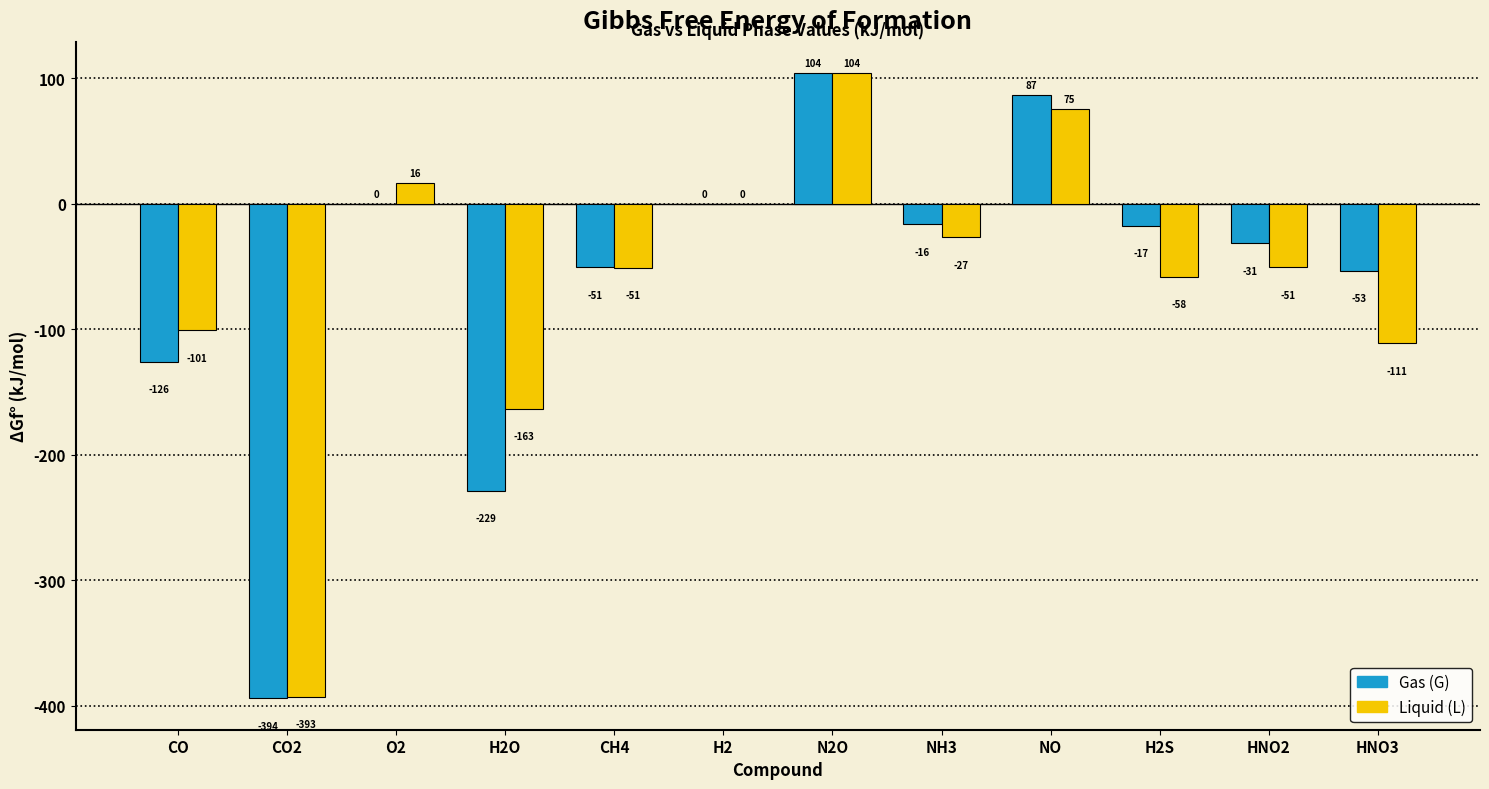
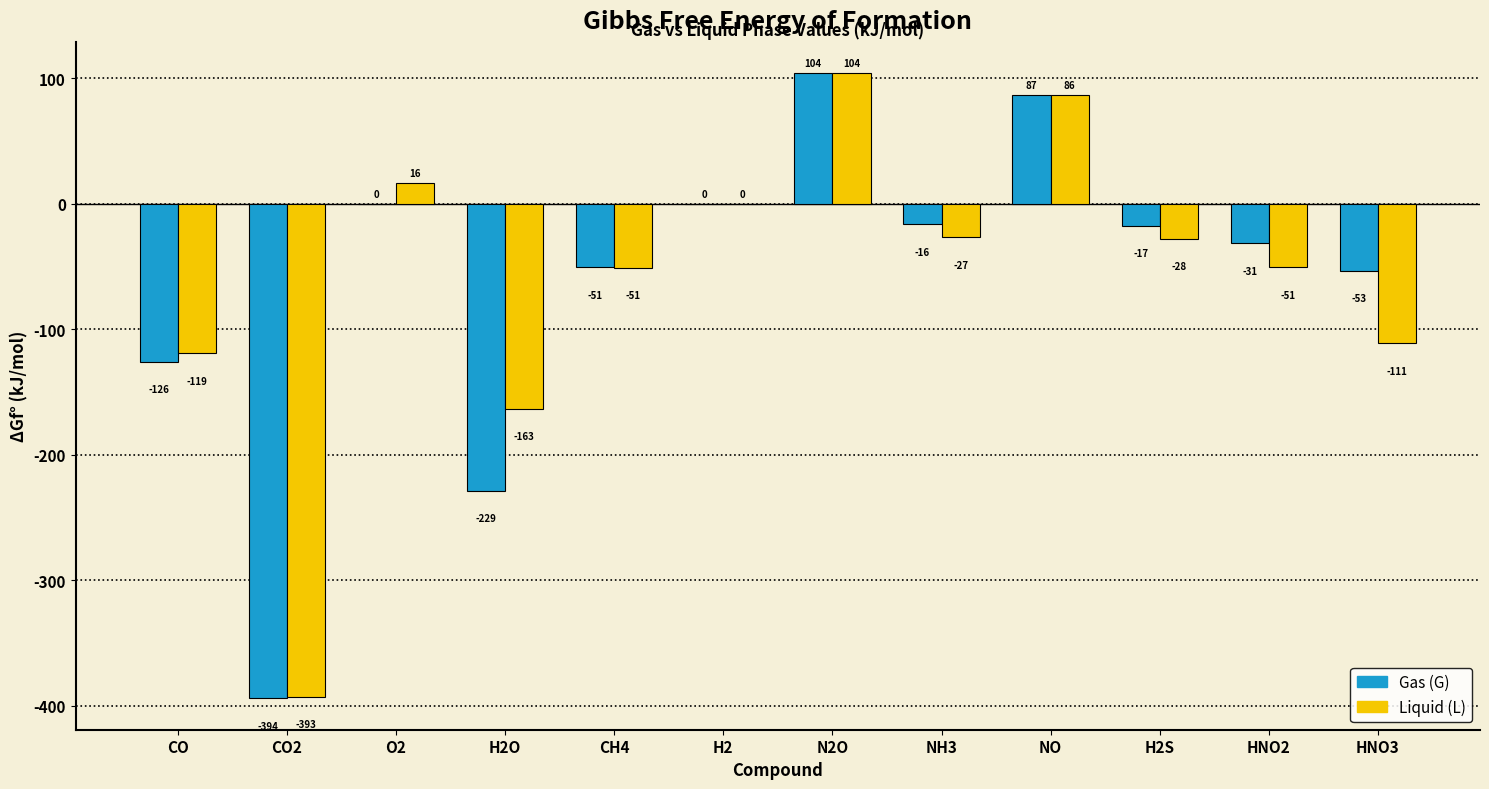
  {
    "Gas (G)": {
      "CO": -126,
      "CO2": -394,
      "O2": 0,
      "H2O": -229,
      "CH4": -51,
      "H2": 0,
      "N2O": 104,
      "NH3": -16,
      "NO": 87,
      "H2S": -17,
      "HNO2": -31,
      "HNO3": -53
    },
    "Liquid (L)": {
-     "CO": -101,
+     "CO": -119,
      "CO2": -393,
      "O2": 16,
      "H2O": -163,
      "CH4": -51,
      "H2": 0,
      "N2O": 104,
      "NH3": -27,
-     "NO": 75,
-     "H2S": -58,
+     "NO": 86,
+     "H2S": -28,
      "HNO2": -51,
      "HNO3": -111
    }
  }
